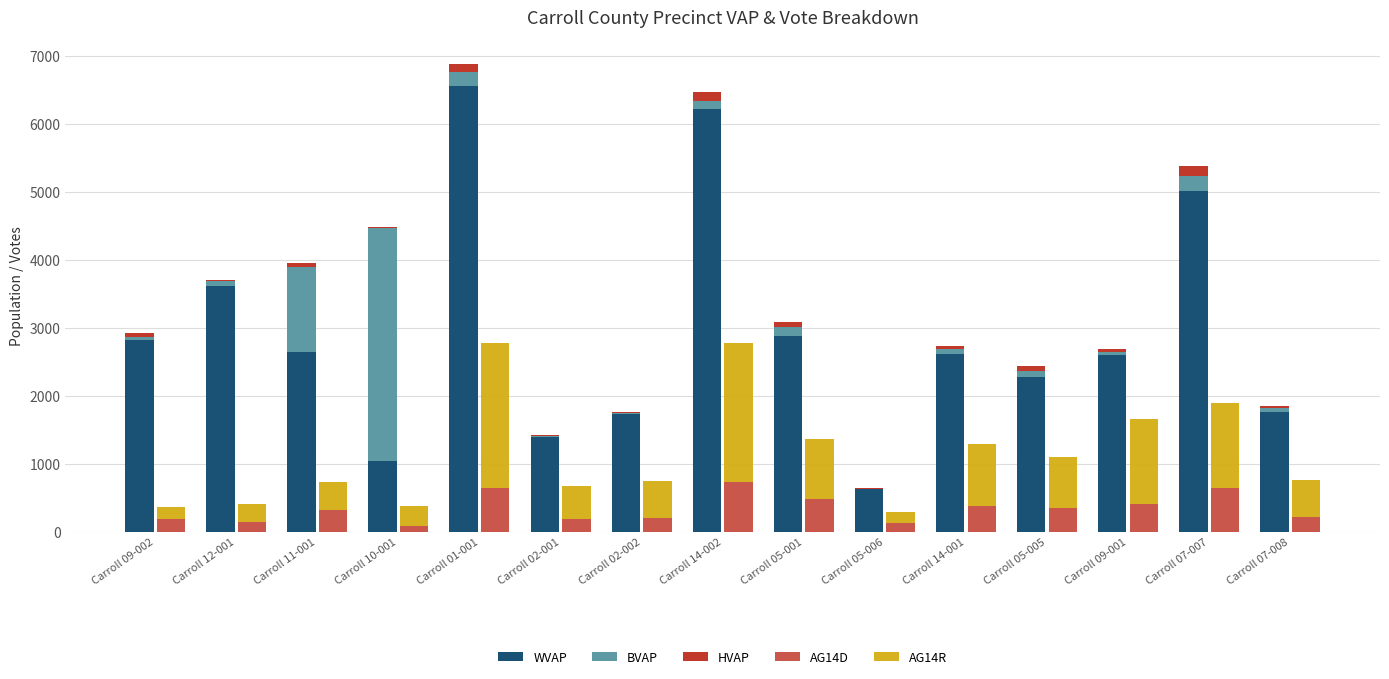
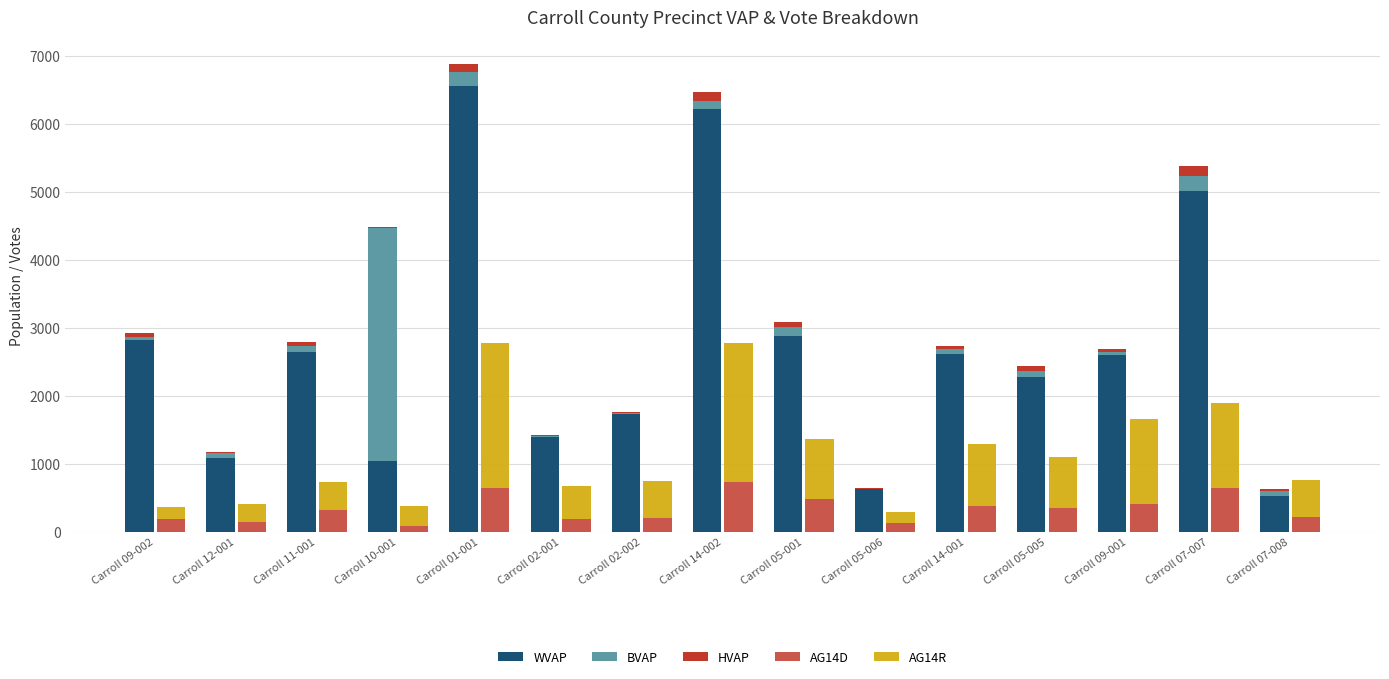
  {
    "WVAP": {
      "Carroll 09-002": 2800,
-     "Carroll 12-001": 3600,
+     "Carroll 12-001": 1100,
      "Carroll 11-001": 2600,
      "Carroll 10-001": 1000,
      "Carroll 01-001": 6600,
      "Carroll 02-001": 1400,
      "Carroll 02-002": 1700,
      "Carroll 14-002": 6200,
      "Carroll 05-001": 2900,
      "Carroll 05-006": 600,
      "Carroll 14-001": 2600,
      "Carroll 05-005": 2300,
      "Carroll 09-001": 2600,
      "Carroll 07-007": 5000,
-     "Carroll 07-008": 1800
+     "Carroll 07-008": 500
    },
    "BVAP": {
      "Carroll 09-002": 0,
      "Carroll 12-001": 100,
-     "Carroll 11-001": 1200,
+     "Carroll 11-001": 100,
      "Carroll 10-001": 3400,
      "Carroll 01-001": 200,
      "Carroll 14-002": 100,
      "Carroll 05-001": 100,
      "Carroll 14-001": 100,
      "Carroll 05-005": 100,
      "Carroll 09-001": 0,
      "Carroll 07-007": 200,
      "Carroll 07-008": 100
    },
    "AG14R": {
      "Carroll 09-002": 200,
      "Carroll 12-001": 300,
      "Carroll 11-001": 400,
      "Carroll 10-001": 300,
      "Carroll 01-001": 2100,
      "Carroll 02-001": 500,
      "Carroll 02-002": 600,
      "Carroll 14-002": 2100,
      "Carroll 05-001": 900,
      "Carroll 05-006": 200,
      "Carroll 14-001": 900,
      "Carroll 05-005": 800,
      "Carroll 09-001": 1300,
      "Carroll 07-007": 1300,
      "Carroll 07-008": 500
    }
  }
